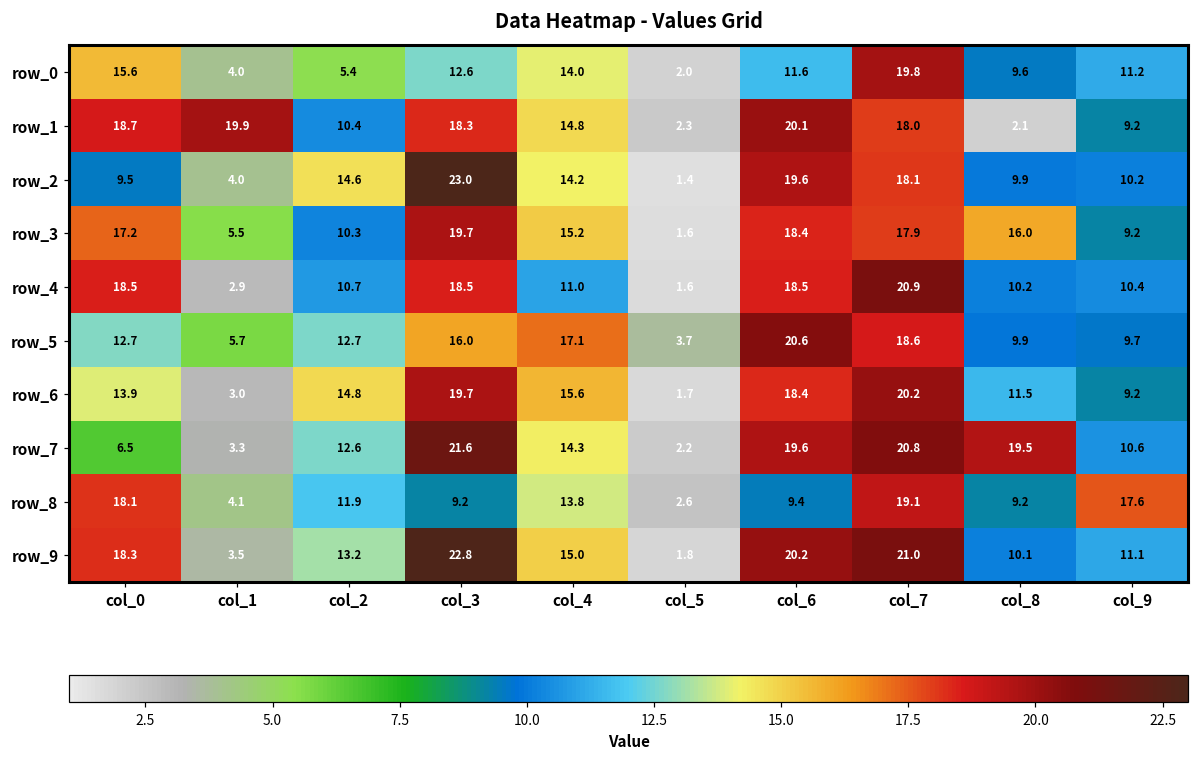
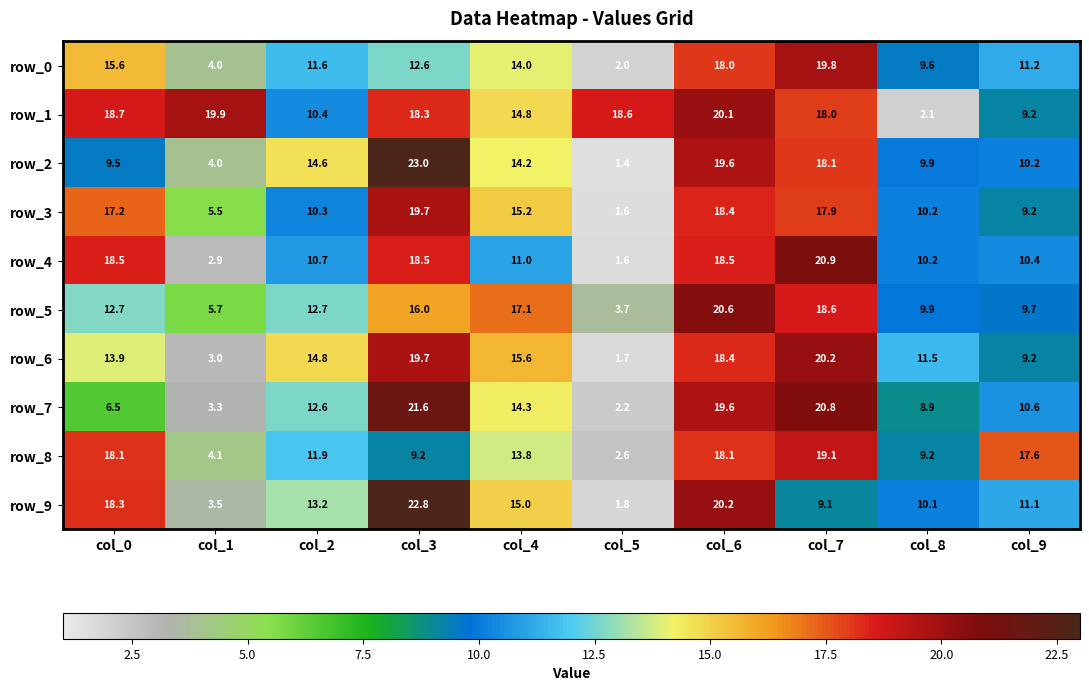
  {
    "row_0": {
      "col_0": 15.6,
      "col_1": 4.0,
-     "col_2": 5.4,
+     "col_2": 11.6,
      "col_3": 12.6,
      "col_4": 14.0,
-     "col_6": 11.6,
+     "col_6": 18.0,
      "col_7": 19.8,
      "col_8": 9.6,
      "col_9": 11.2
    },
    "row_1": {
      "col_0": 18.7,
      "col_1": 19.9,
      "col_2": 10.4,
      "col_3": 18.3,
      "col_4": 14.8,
-     "col_5": 2.3,
+     "col_5": 18.6,
      "col_6": 20.1,
      "col_7": 18.0,
      "col_9": 9.2
    },
    "row_2": {
      "col_0": 9.5,
      "col_1": 4.0,
      "col_2": 14.6,
      "col_3": 23.0,
      "col_4": 14.2,
      "col_6": 19.6,
      "col_7": 18.1,
      "col_8": 9.9,
      "col_9": 10.2
    },
    "row_3": {
      "col_0": 17.2,
      "col_1": 5.5,
      "col_2": 10.3,
      "col_3": 19.7,
      "col_4": 15.2,
      "col_6": 18.4,
      "col_7": 17.9,
-     "col_8": 16.0,
+     "col_8": 10.2,
      "col_9": 9.2
    },
    "row_4": {
      "col_0": 18.5,
      "col_1": 2.9,
      "col_2": 10.7,
      "col_3": 18.5,
      "col_4": 11.0,
      "col_6": 18.5,
      "col_7": 20.9,
      "col_8": 10.2,
      "col_9": 10.4
    },
    "row_5": {
      "col_0": 12.7,
      "col_1": 5.7,
      "col_2": 12.7,
      "col_3": 16.0,
      "col_4": 17.1,
      "col_5": 3.7,
      "col_6": 20.6,
      "col_7": 18.6,
      "col_8": 9.9,
      "col_9": 9.7
    },
    "row_6": {
      "col_0": 13.9,
      "col_1": 3.0,
      "col_2": 14.8,
      "col_3": 19.7,
      "col_4": 15.6,
      "col_6": 18.4,
      "col_7": 20.2,
      "col_8": 11.5,
      "col_9": 9.2
    },
    "row_7": {
      "col_0": 6.5,
      "col_1": 3.3,
      "col_2": 12.6,
      "col_3": 21.6,
      "col_4": 14.3,
      "col_5": 2.2,
      "col_6": 19.6,
      "col_7": 20.8,
-     "col_8": 19.5,
+     "col_8": 8.9,
      "col_9": 10.6
    },
    "row_8": {
      "col_0": 18.1,
      "col_1": 4.1,
      "col_2": 11.9,
      "col_3": 9.2,
      "col_4": 13.8,
      "col_5": 2.6,
-     "col_6": 9.4,
+     "col_6": 18.1,
      "col_7": 19.1,
      "col_8": 9.2,
      "col_9": 17.6
    },
    "row_9": {
      "col_0": 18.3,
      "col_1": 3.5,
      "col_2": 13.2,
      "col_3": 22.8,
      "col_4": 15.0,
      "col_6": 20.2,
-     "col_7": 21.0,
+     "col_7": 9.1,
      "col_8": 10.1,
      "col_9": 11.1
    }
  }
